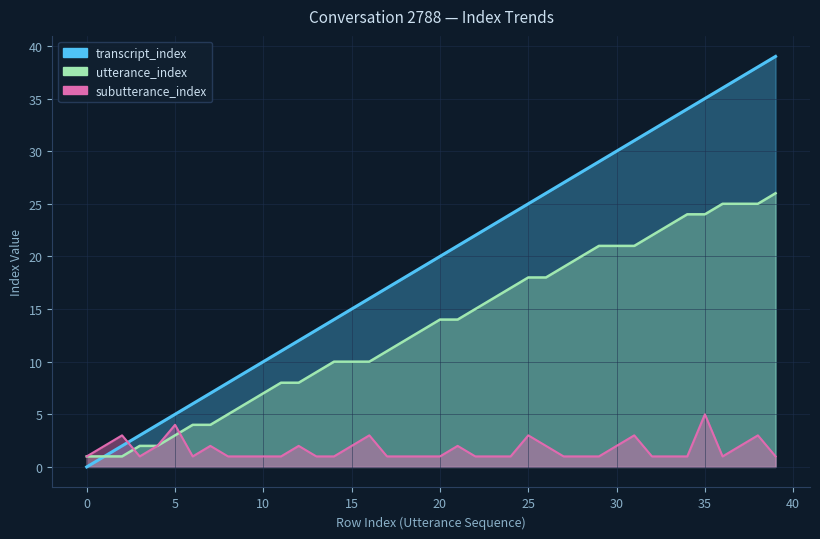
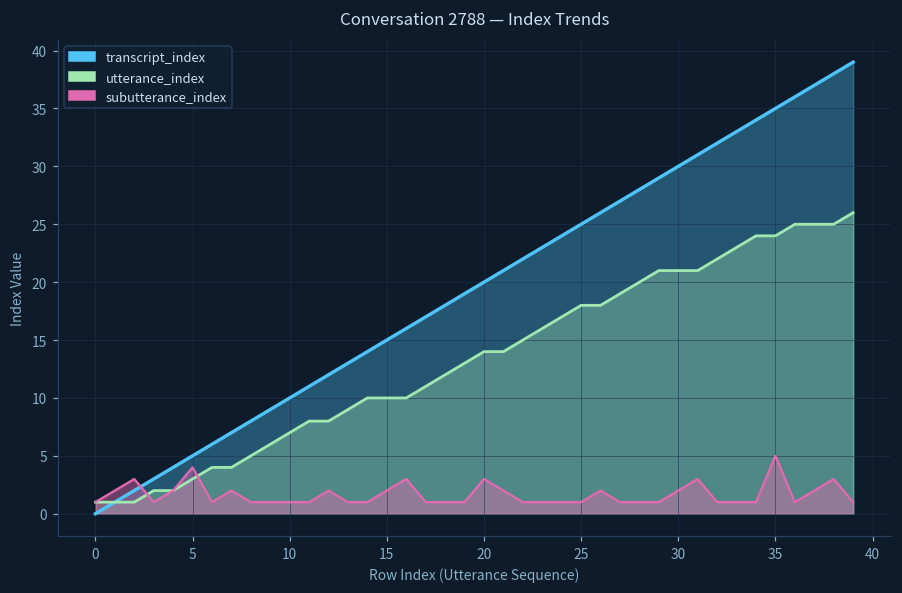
  {
    "subutterance_index": {
      "5": 4,
      "10": 1,
      "15": 2,
-     "20": 1,
-     "25": 3,
+     "20": 3,
+     "25": 1,
      "30": 2,
      "35": 5
    }
  }
